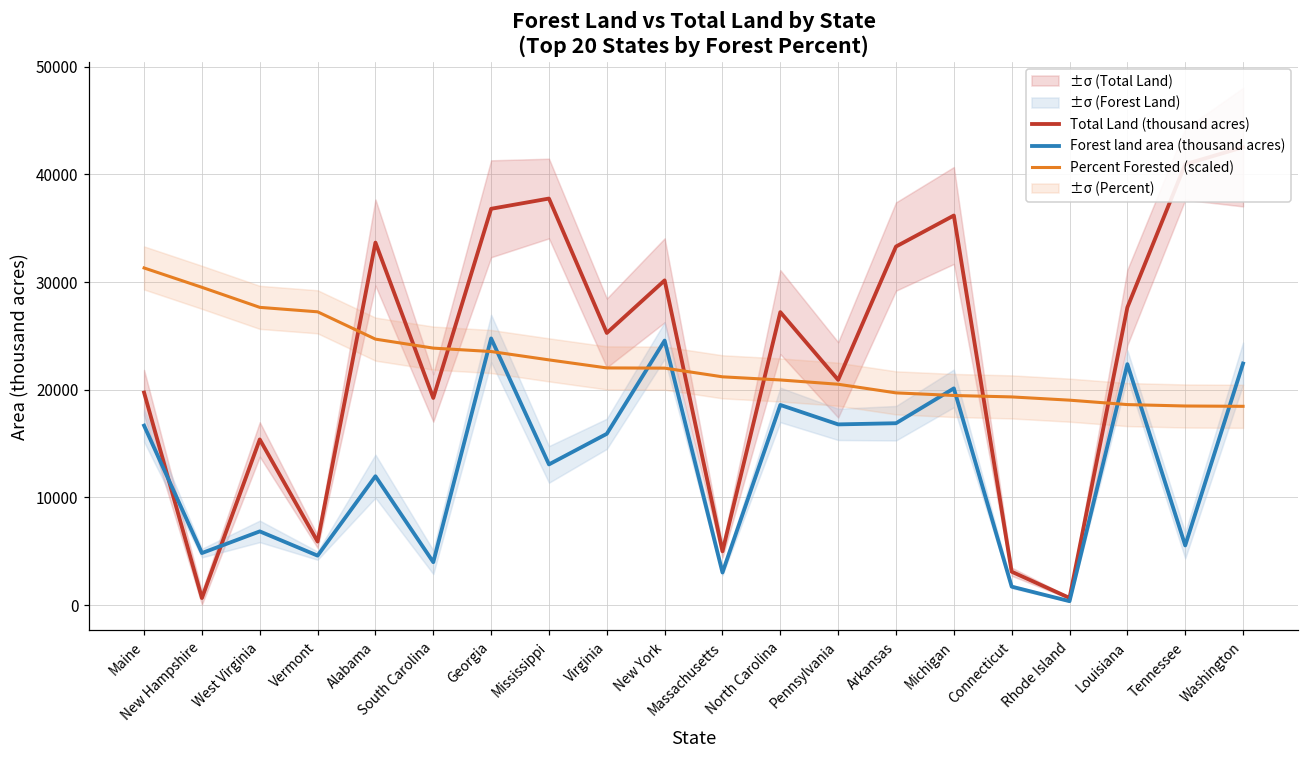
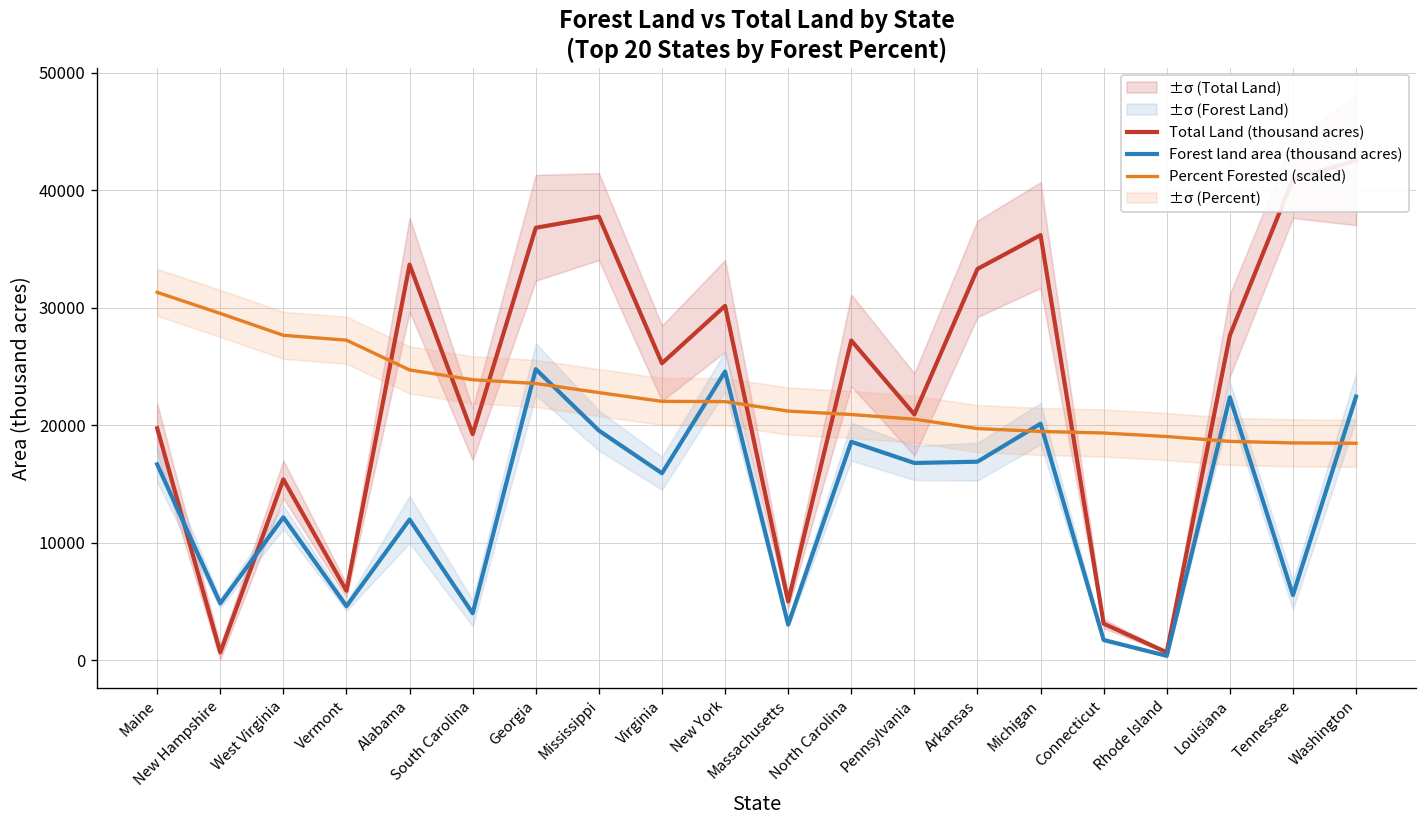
  {
    "Total Land (thousand acres)": {
      "Maine": 20000,
      "New Hampshire": 1000,
      "West Virginia": 15000,
      "Vermont": 6000,
      "Alabama": 34000,
      "South Carolina": 19000,
      "Georgia": 37000,
      "Mississippi": 38000,
      "Virginia": 25000,
      "New York": 30000,
      "Massachusetts": 5000,
      "North Carolina": 27000,
      "Pennsylvania": 21000,
      "Arkansas": 33000,
      "Michigan": 36000,
      "Connecticut": 3000,
      "Louisiana": 28000
    },
    "Forest land area (thousand acres)": {
      "Maine": 17000,
      "New Hampshire": 5000,
-     "West Virginia": 7000,
+     "West Virginia": 12000,
      "Vermont": 5000,
      "Alabama": 12000,
      "South Carolina": 4000,
      "Georgia": 25000,
-     "Mississippi": 13000,
+     "Mississippi": 20000,
      "Virginia": 16000,
      "New York": 25000,
      "Massachusetts": 3000,
      "North Carolina": 19000,
      "Pennsylvania": 17000,
      "Arkansas": 17000,
      "Michigan": 20000,
      "Louisiana": 22000,
      "Tennessee": 6000,
      "Washington": 22000
    },
    "Percent Forested (scaled)": {
      "Maine": 31000,
      "New Hampshire": 30000,
      "West Virginia": 28000,
      "Vermont": 27000,
      "Alabama": 25000,
      "South Carolina": 24000,
      "Georgia": 24000,
      "Mississippi": 23000,
      "Virginia": 22000,
      "New York": 22000,
      "Massachusetts": 21000,
      "North Carolina": 21000,
      "Pennsylvania": 21000,
      "Arkansas": 20000,
      "Michigan": 19000,
      "Connecticut": 19000,
      "Rhode Island": 19000,
      "Louisiana": 19000,
      "Tennessee": 18000,
      "Washington": 18000
    }
  }
